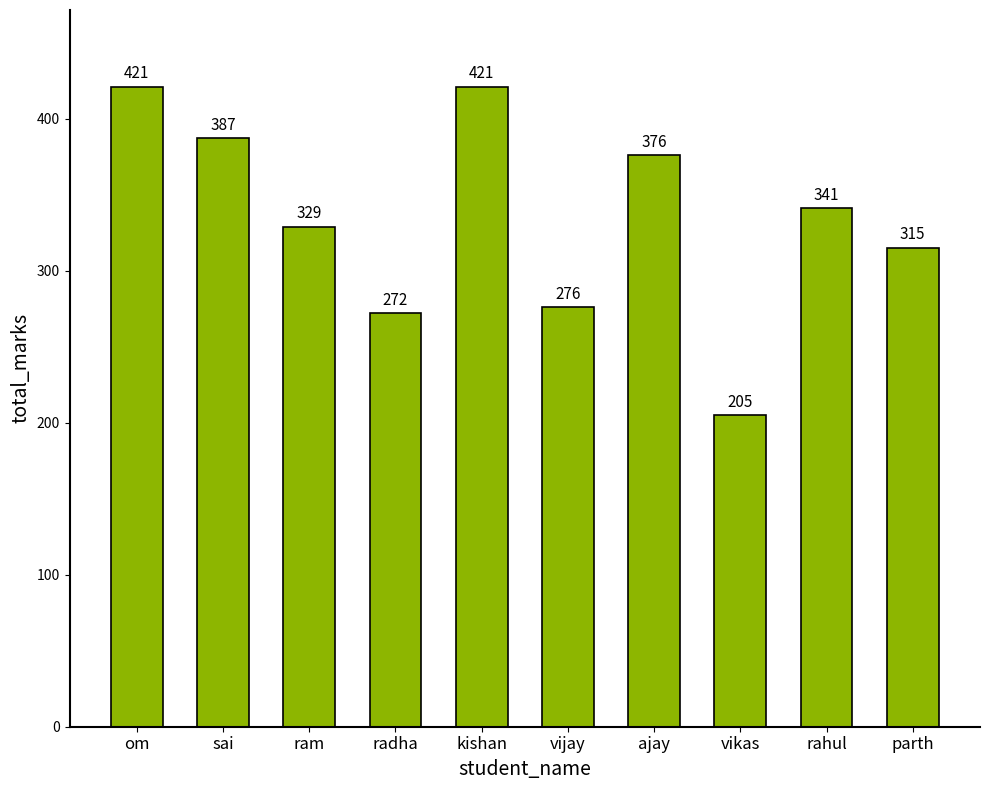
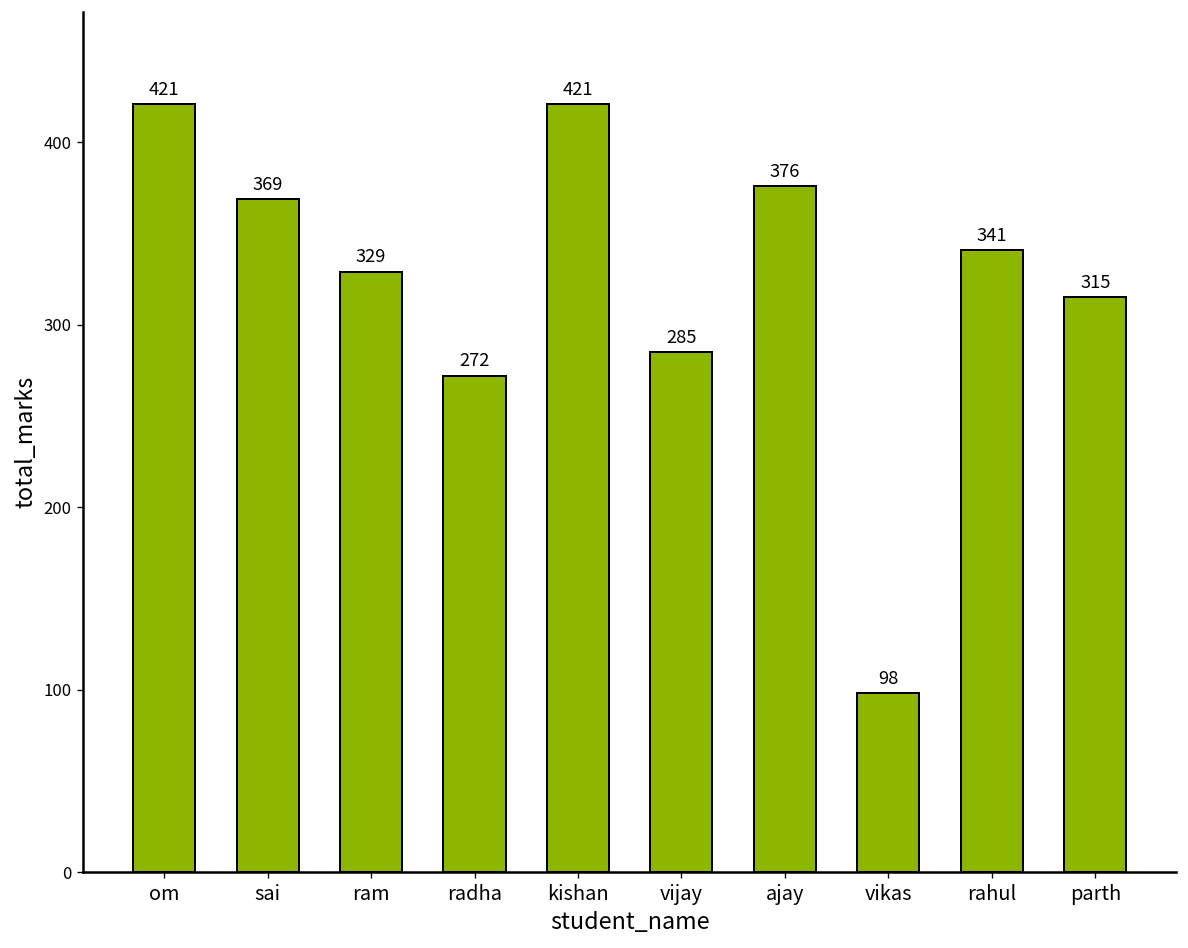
  {
    "om": 421,
-   "sai": 387,
+   "sai": 369,
    "ram": 329,
    "radha": 272,
    "kishan": 421,
-   "vijay": 276,
+   "vijay": 285,
    "ajay": 376,
-   "vikas": 205,
+   "vikas": 98,
    "rahul": 341,
    "parth": 315
  }
